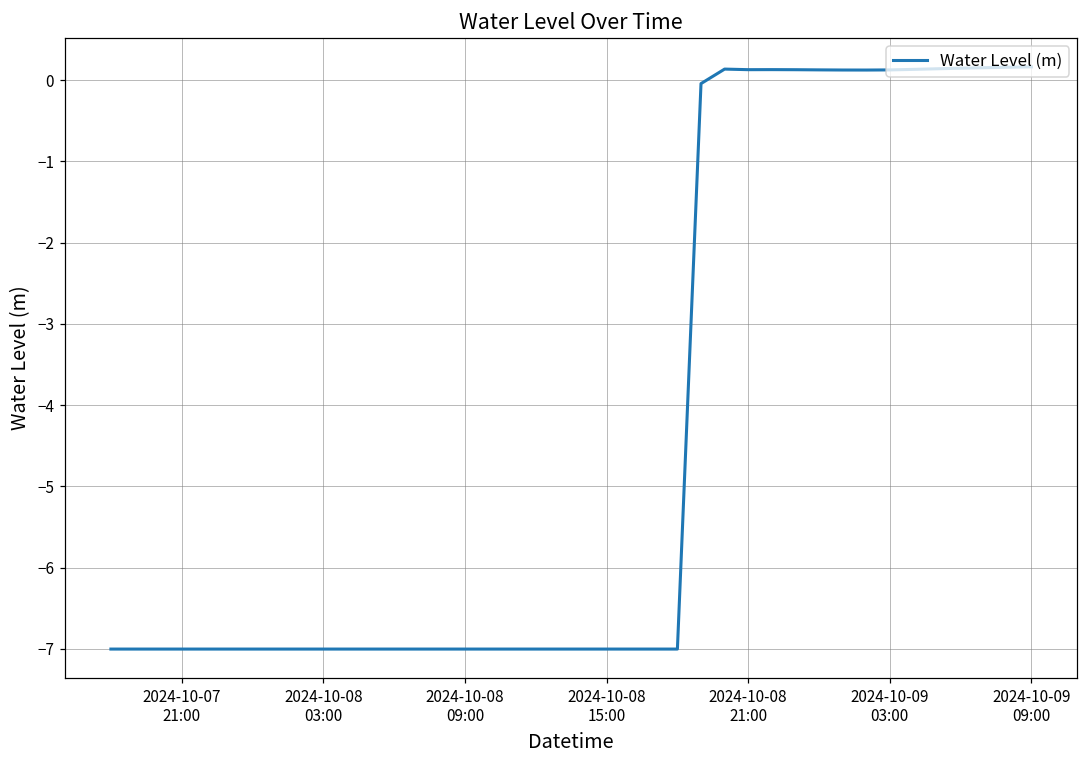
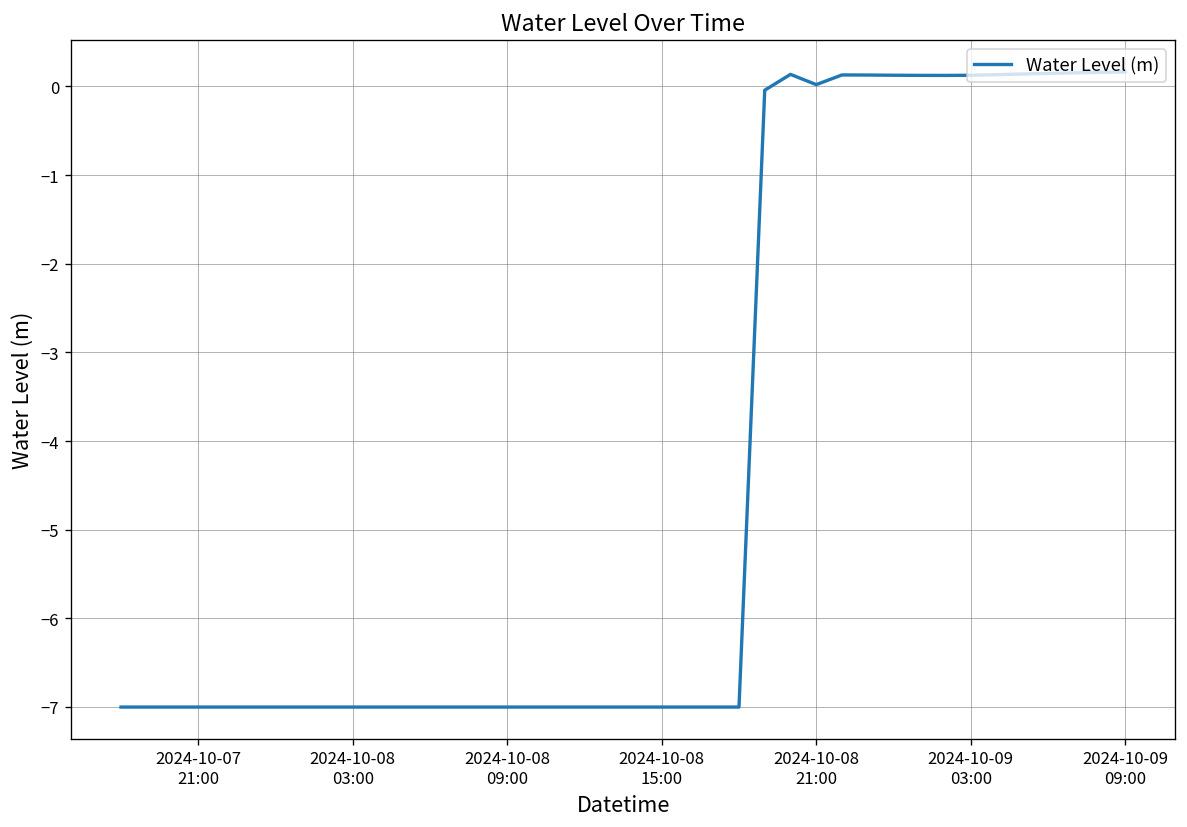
  {
    "2024-10-07 21:00": -7.0,
    "2024-10-08 03:00": -7.0,
    "2024-10-08 09:00": -7.0,
    "2024-10-08 15:00": -7.0,
-   "2024-10-08 21:00": 0.1
+   "2024-10-08 21:00": 0.0
  }
